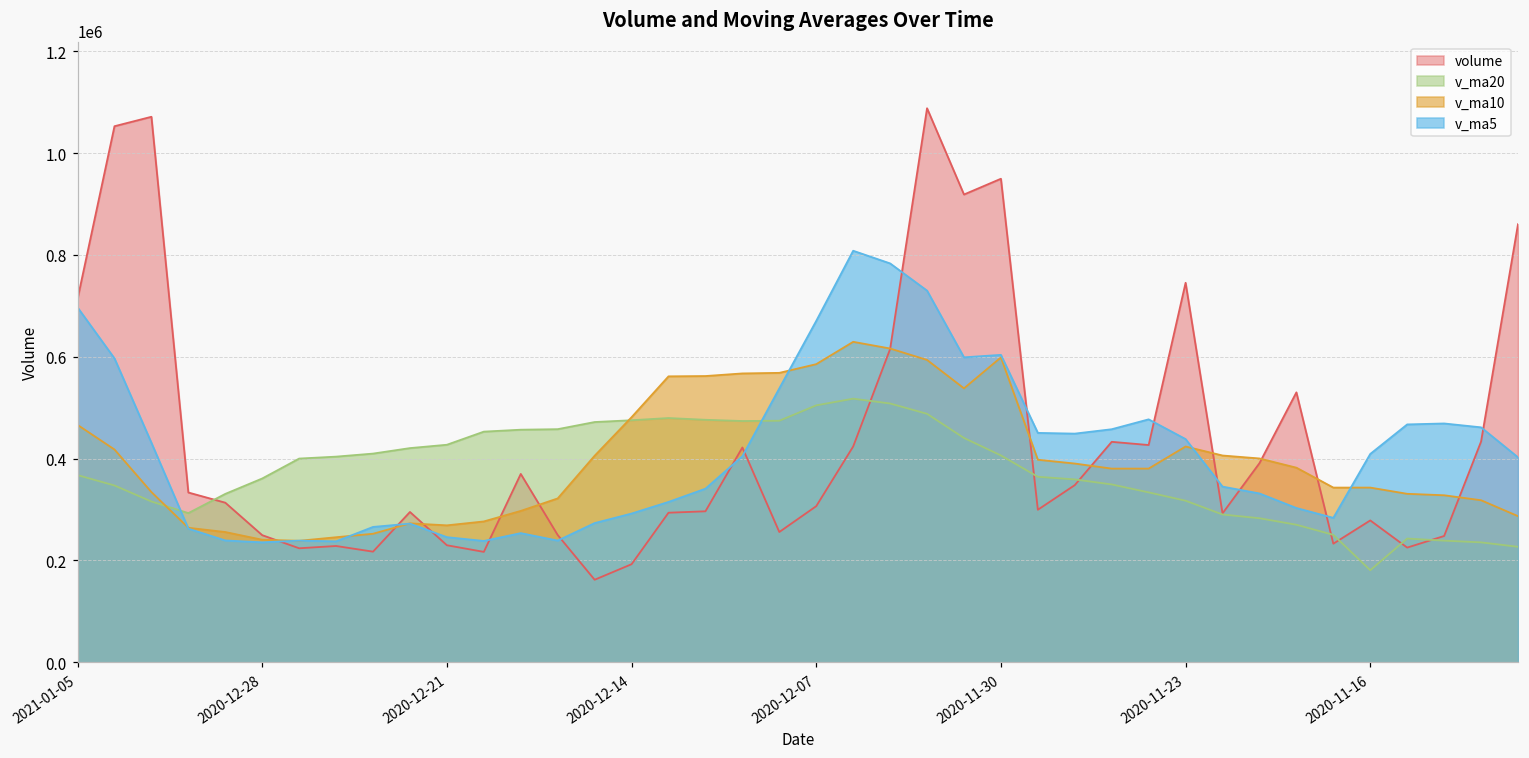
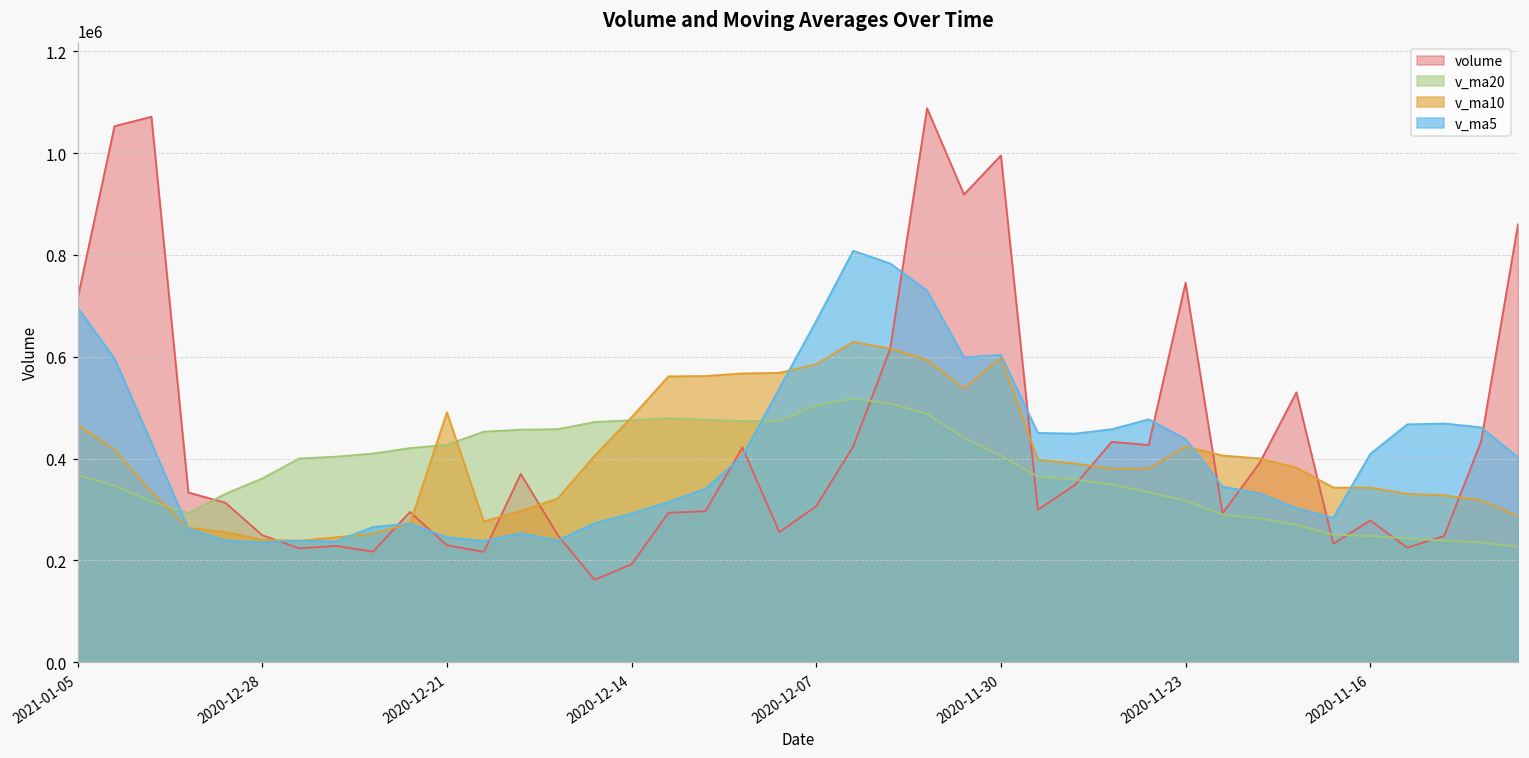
  {
    "volume": {
      "2021-01-05": 710000,
      "2020-12-28": 250000,
      "2020-12-21": 230000,
      "2020-12-14": 190000,
      "2020-12-07": 310000,
-     "2020-11-30": 950000,
+     "2020-11-30": 1000000,
      "2020-11-23": 750000,
      "2020-11-16": 280000
    },
    "v_ma20": {
      "2021-01-05": 370000,
      "2020-12-28": 360000,
      "2020-12-21": 430000,
      "2020-12-14": 480000,
      "2020-12-07": 500000,
      "2020-11-30": 410000,
      "2020-11-23": 320000,
-     "2020-11-16": 180000
+     "2020-11-16": 250000
    },
    "v_ma10": {
      "2021-01-05": 470000,
-     "2020-12-21": 270000,
+     "2020-12-21": 490000,
      "2020-12-14": 480000,
      "2020-12-07": 590000,
      "2020-11-23": 420000,
      "2020-11-16": 340000
    },
    "v_ma5": {
      "2021-01-05": 700000,
      "2020-12-21": 250000,
      "2020-12-14": 290000,
      "2020-12-07": 670000,
      "2020-11-23": 440000,
      "2020-11-16": 410000
    }
  }
